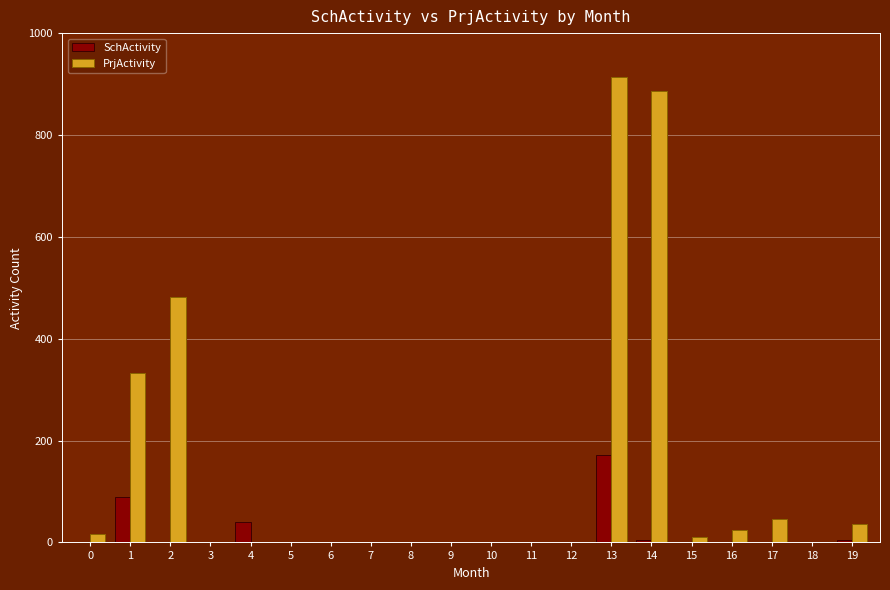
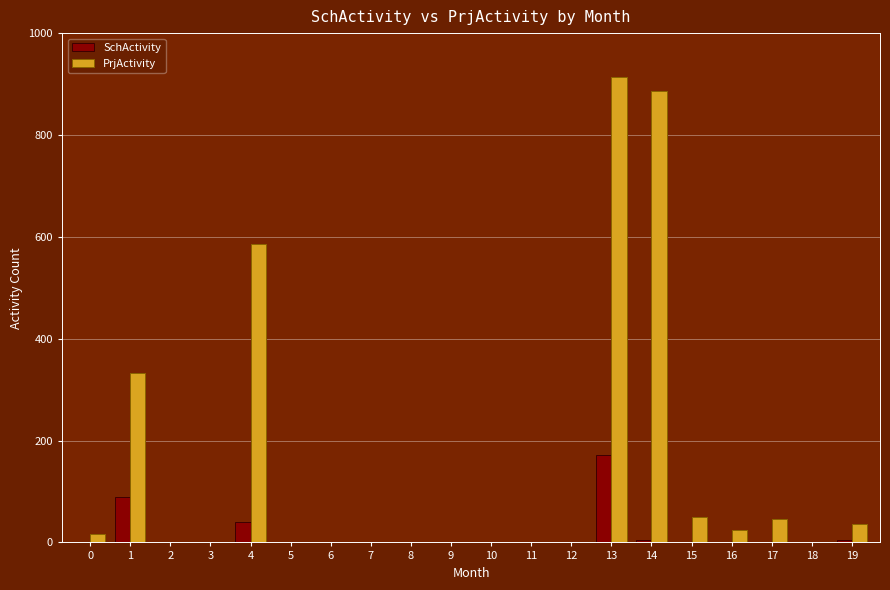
  {
    "SchActivity": {
      "0": 0,
      "1": 90,
      "2": 0,
      "3": 0,
      "4": 40,
      "5": 0,
      "6": 0,
      "7": 0,
      "8": 0,
      "9": 0,
      "10": 0,
      "11": 0,
      "12": 0,
      "13": 170,
      "14": 10,
      "15": 0,
      "17": 0,
      "18": 0,
      "19": 10
    },
    "PrjActivity": {
      "0": 20,
      "1": 330,
-     "2": 480,
+     "2": 0,
      "3": 0,
-     "4": 0,
+     "4": 590,
      "5": 0,
      "6": 0,
      "7": 0,
      "8": 0,
      "9": 0,
      "10": 0,
      "11": 0,
      "12": 0,
      "13": 910,
      "14": 890,
-     "15": 10,
+     "15": 50,
      "16": 20,
      "17": 50,
      "18": 0,
      "19": 40
    }
  }
